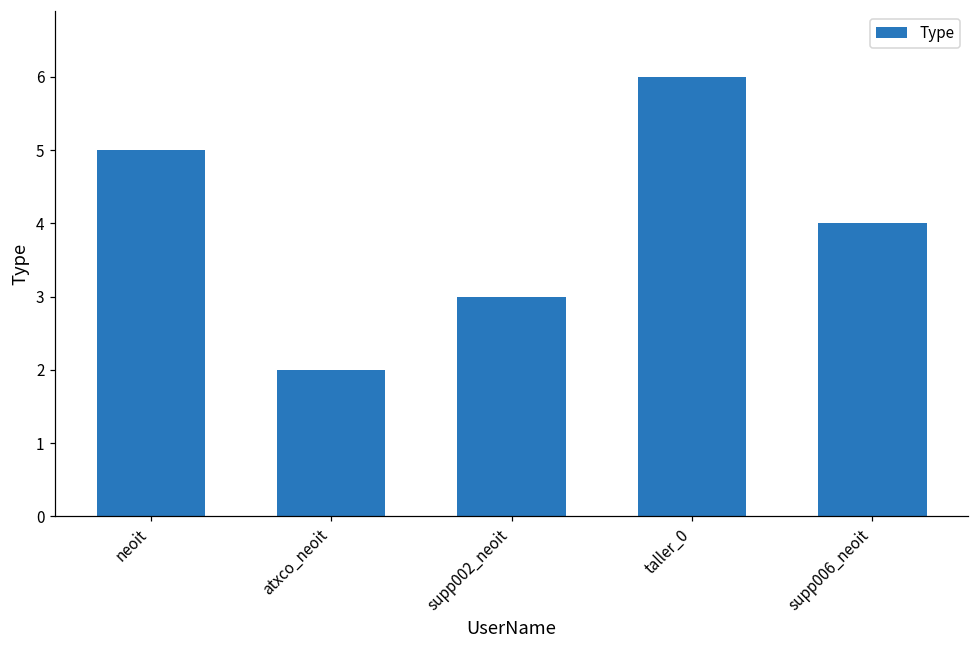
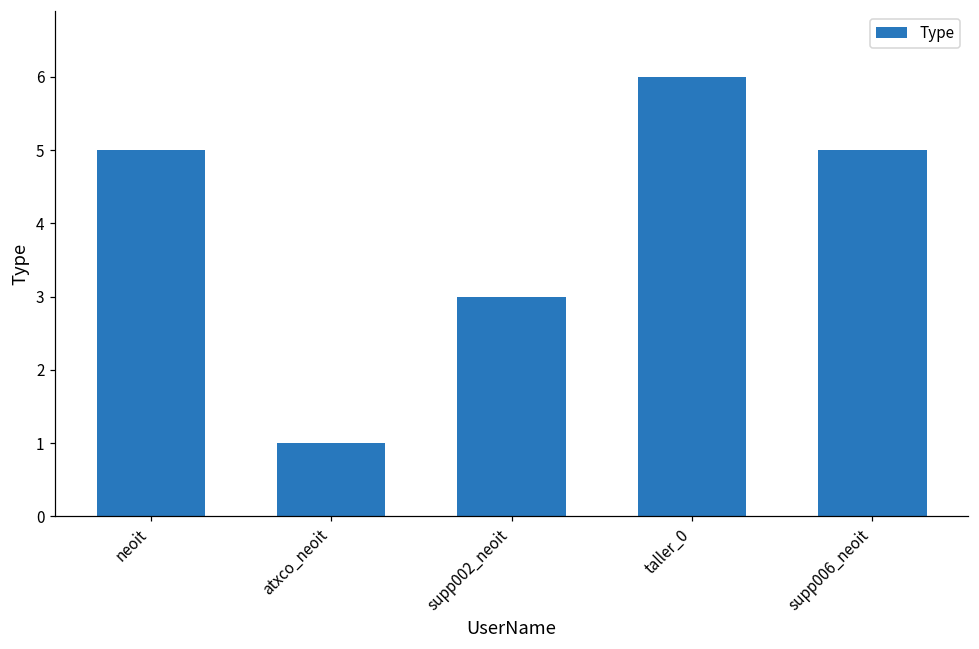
  {
    "neoit": 5,
-   "atxco_neoit": 2,
+   "atxco_neoit": 1,
    "supp002_neoit": 3,
    "taller_0": 6,
-   "supp006_neoit": 4
+   "supp006_neoit": 5
  }
